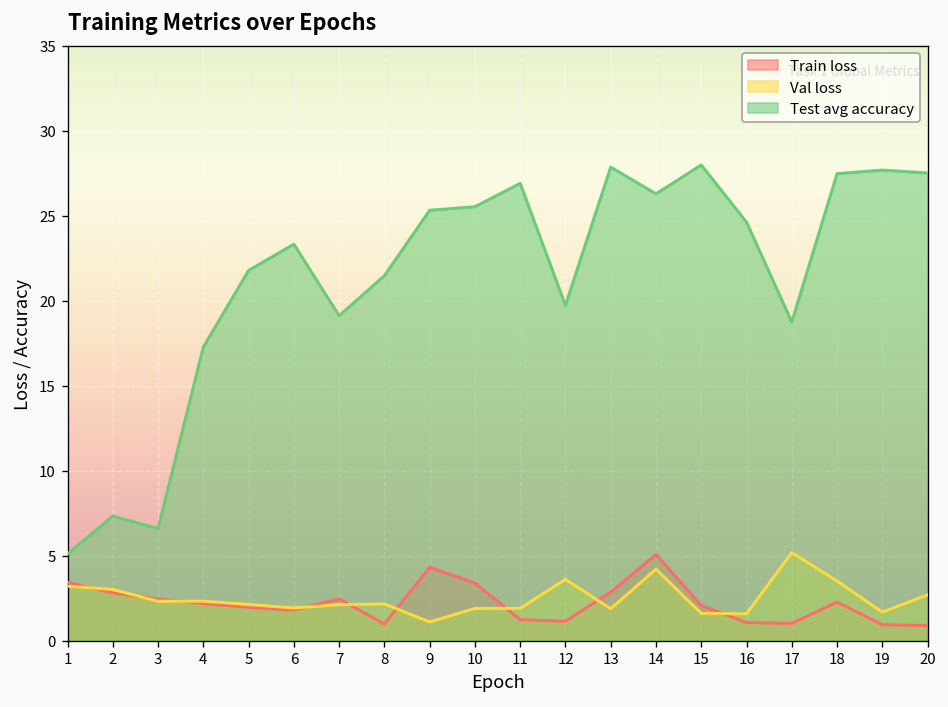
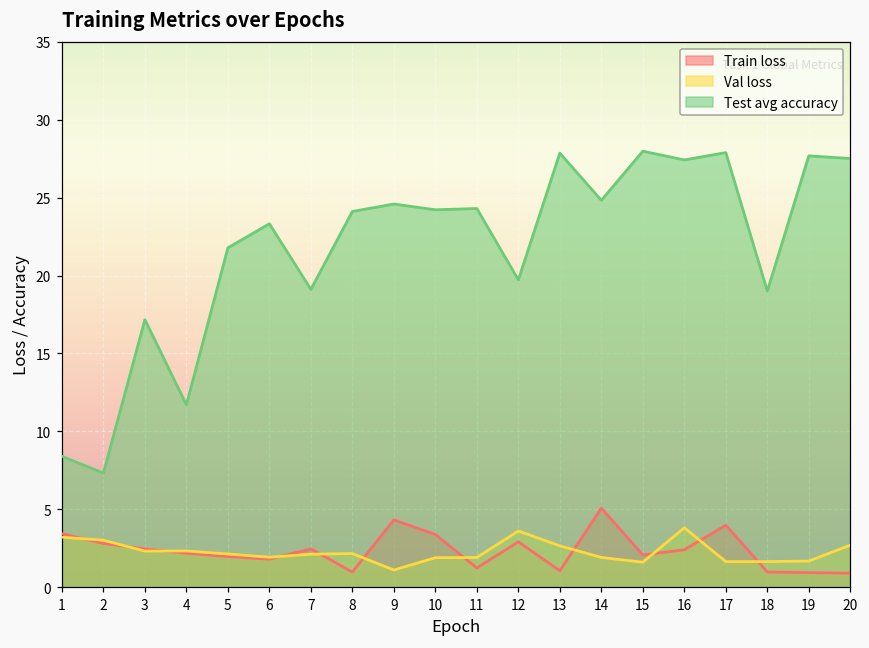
  {
    "Train loss": {
      "1": 3.4,
      "2": 2.8,
      "7": 2.5,
      "8": 1.0,
      "9": 4.3,
      "10": 3.4,
      "11": 1.2,
-     "12": 1.1,
-     "13": 2.9,
+     "12": 2.9,
+     "13": 1.1,
      "14": 5.1,
      "15": 2.1,
-     "16": 1.1,
-     "17": 1.0,
-     "18": 2.3,
+     "16": 2.4,
+     "17": 4.0,
+     "18": 1.0,
      "19": 0.9,
      "20": 0.9
    },
    "Val loss": {
      "1": 3.2,
      "2": 3.0,
      "7": 2.1,
      "8": 2.2,
      "9": 1.1,
      "10": 1.9,
      "11": 1.9,
      "12": 3.6,
-     "13": 1.9,
-     "14": 4.2,
+     "13": 2.7,
+     "14": 1.9,
      "15": 1.6,
-     "16": 1.6,
-     "17": 5.2,
-     "18": 3.5,
+     "16": 3.8,
+     "17": 1.6,
+     "18": 1.6,
      "19": 1.7,
      "20": 2.7
    },
    "Test avg accuracy": {
-     "1": 5.1,
+     "1": 8.4,
      "2": 7.3,
-     "3": 6.6,
-     "4": 17.3,
+     "3": 17.2,
+     "4": 11.7,
      "5": 21.8,
      "6": 23.3,
      "7": 19.1,
-     "8": 21.5,
-     "9": 25.3,
-     "10": 25.5,
-     "11": 26.9,
+     "8": 24.1,
+     "9": 24.6,
+     "10": 24.2,
+     "11": 24.3,
      "12": 19.7,
      "13": 27.9,
-     "14": 26.3,
+     "14": 24.8,
      "15": 28.0,
-     "16": 24.6,
-     "17": 18.7,
-     "18": 27.5,
+     "16": 27.4,
+     "17": 27.9,
+     "18": 19.0,
      "19": 27.7,
      "20": 27.5
    }
  }
